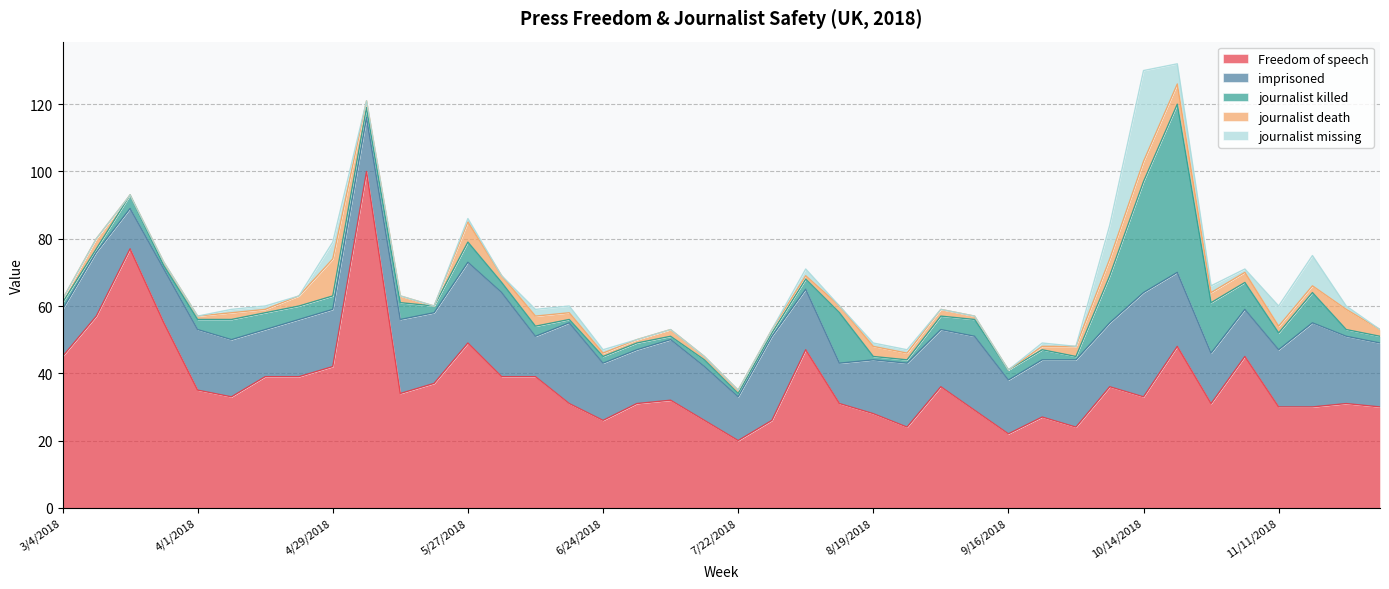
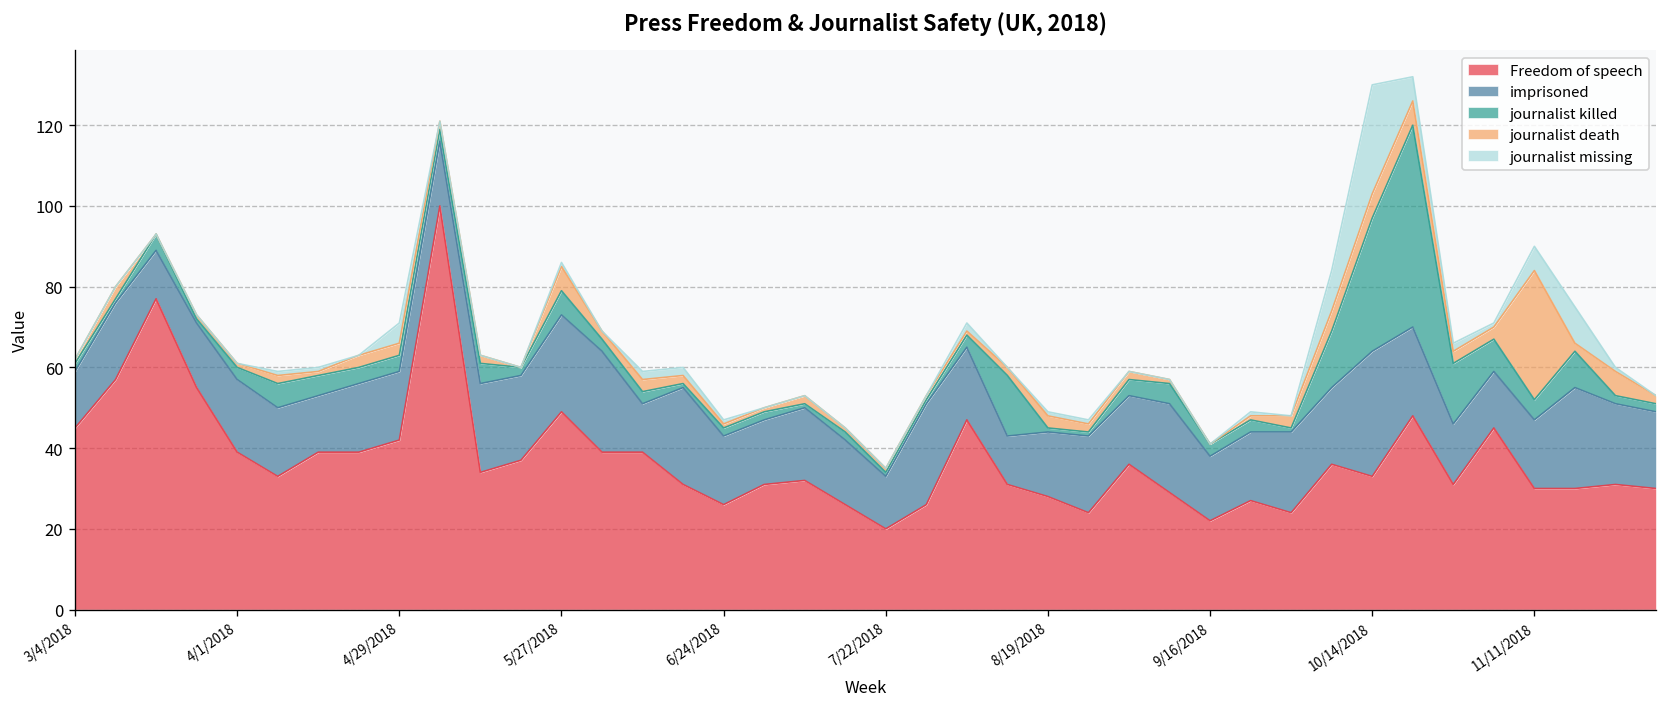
  {
    "Freedom of speech": {
      "3/4/2018": 45,
-     "4/1/2018": 35,
+     "4/1/2018": 39,
      "4/29/2018": 42,
      "5/27/2018": 49,
      "6/24/2018": 26,
      "7/22/2018": 20,
      "8/19/2018": 28,
      "9/16/2018": 22,
      "10/14/2018": 33,
      "11/11/2018": 30
    },
    "journalist death": {
-     "4/29/2018": 11,
+     "4/29/2018": 3,
      "5/27/2018": 6,
      "6/24/2018": 1,
      "8/19/2018": 3,
      "10/14/2018": 6,
-     "11/11/2018": 2
+     "11/11/2018": 32
    },
    "journalist missing": {
      "4/29/2018": 5,
      "5/27/2018": 1,
      "6/24/2018": 1,
      "8/19/2018": 1,
      "10/14/2018": 27,
      "11/11/2018": 6
    }
  }
